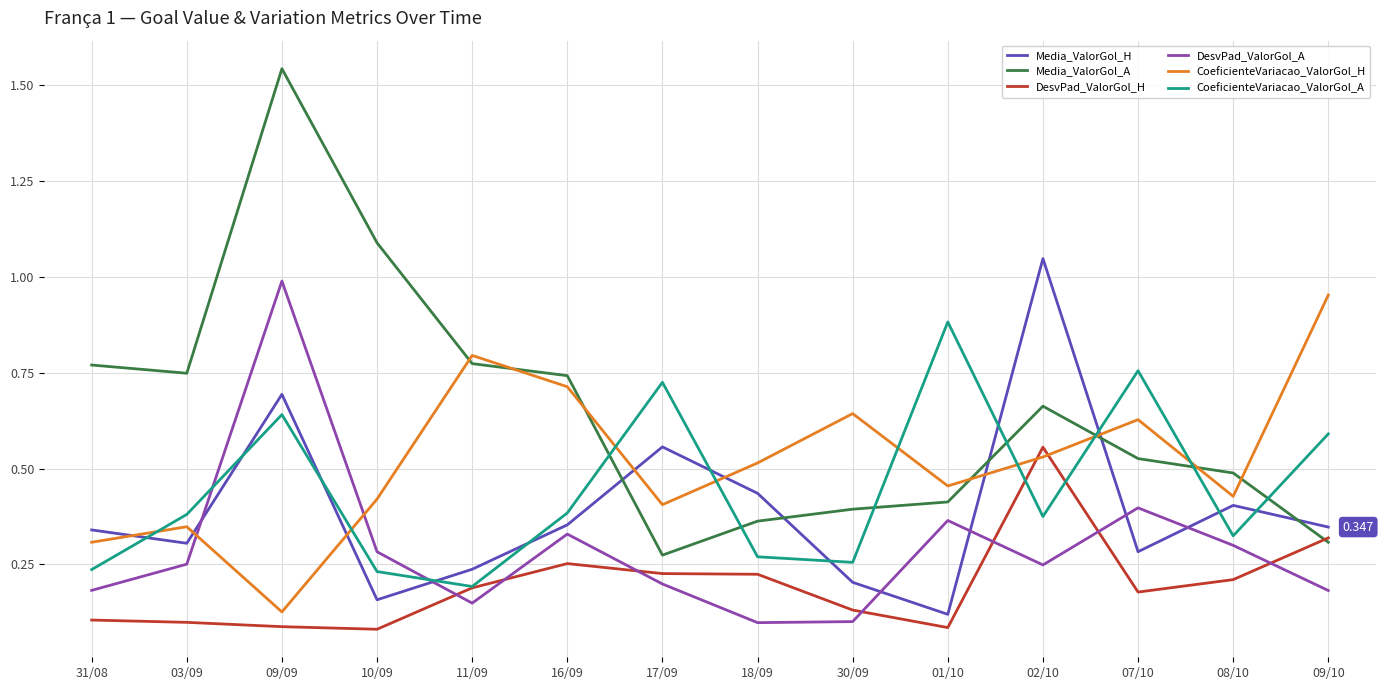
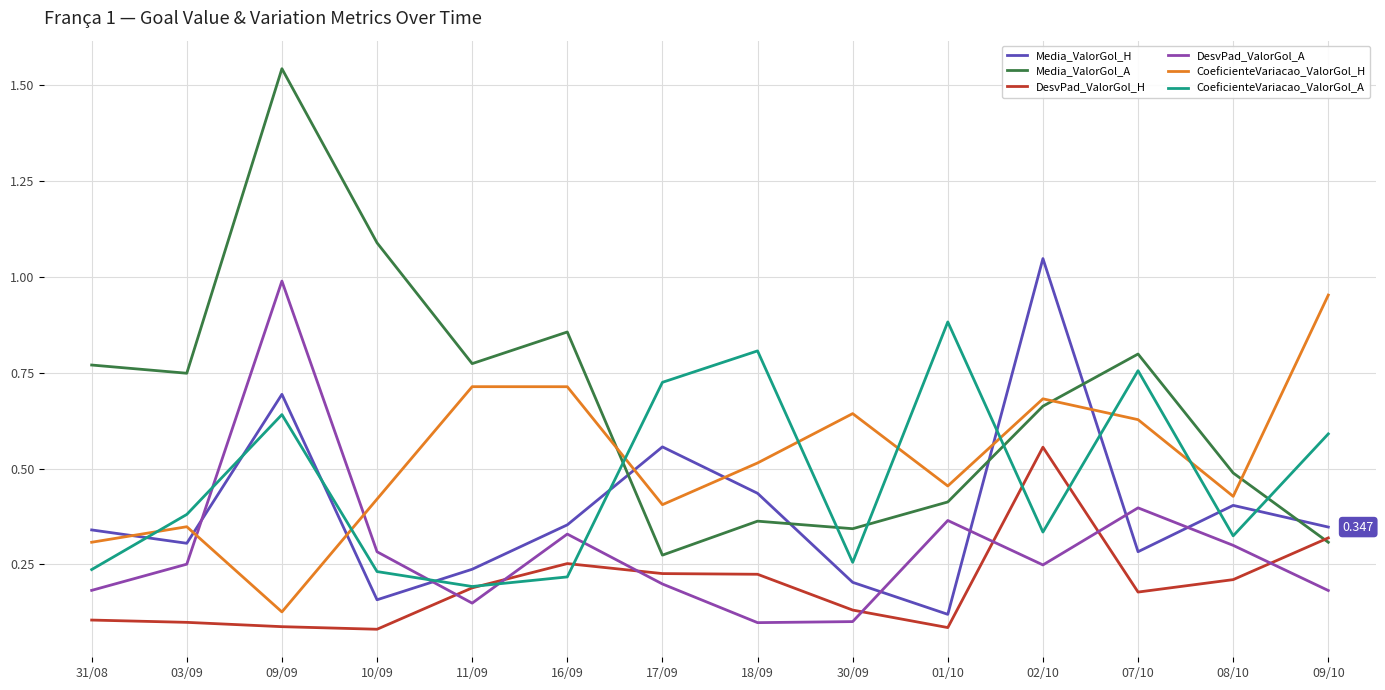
  {
    "Media_ValorGol_A": {
      "31/08": 0.77,
      "03/09": 0.75,
      "09/09": 1.54,
      "10/09": 1.09,
      "11/09": 0.77,
-     "16/09": 0.74,
+     "16/09": 0.86,
      "17/09": 0.27,
      "18/09": 0.36,
-     "30/09": 0.39,
+     "30/09": 0.34,
      "01/10": 0.41,
      "02/10": 0.66,
-     "07/10": 0.53,
+     "07/10": 0.80,
      "08/10": 0.49,
      "09/10": 0.31
    },
    "DesvPad_ValorGol_H": {
      "31/08": 0.10,
      "03/09": 0.10,
      "09/09": 0.09,
      "10/09": 0.08,
      "16/09": 0.25,
      "17/09": 0.23,
      "18/09": 0.22,
      "30/09": 0.13,
      "01/10": 0.08,
      "02/10": 0.56,
      "07/10": 0.18,
      "08/10": 0.21,
      "09/10": 0.32
    },
    "CoeficienteVariacao_ValorGol_H": {
      "31/08": 0.31,
      "03/09": 0.35,
      "09/09": 0.13,
      "10/09": 0.42,
-     "11/09": 0.80,
+     "11/09": 0.71,
      "16/09": 0.71,
      "17/09": 0.41,
      "18/09": 0.51,
      "30/09": 0.64,
      "01/10": 0.45,
-     "02/10": 0.53,
+     "02/10": 0.68,
      "07/10": 0.63,
      "08/10": 0.43,
      "09/10": 0.95
    },
    "CoeficienteVariacao_ValorGol_A": {
      "31/08": 0.24,
      "03/09": 0.38,
      "09/09": 0.64,
      "10/09": 0.23,
-     "16/09": 0.38,
+     "16/09": 0.22,
      "17/09": 0.73,
-     "18/09": 0.27,
+     "18/09": 0.81,
      "30/09": 0.26,
      "01/10": 0.88,
-     "02/10": 0.37,
+     "02/10": 0.33,
      "07/10": 0.76,
      "08/10": 0.32,
      "09/10": 0.59
    }
  }
